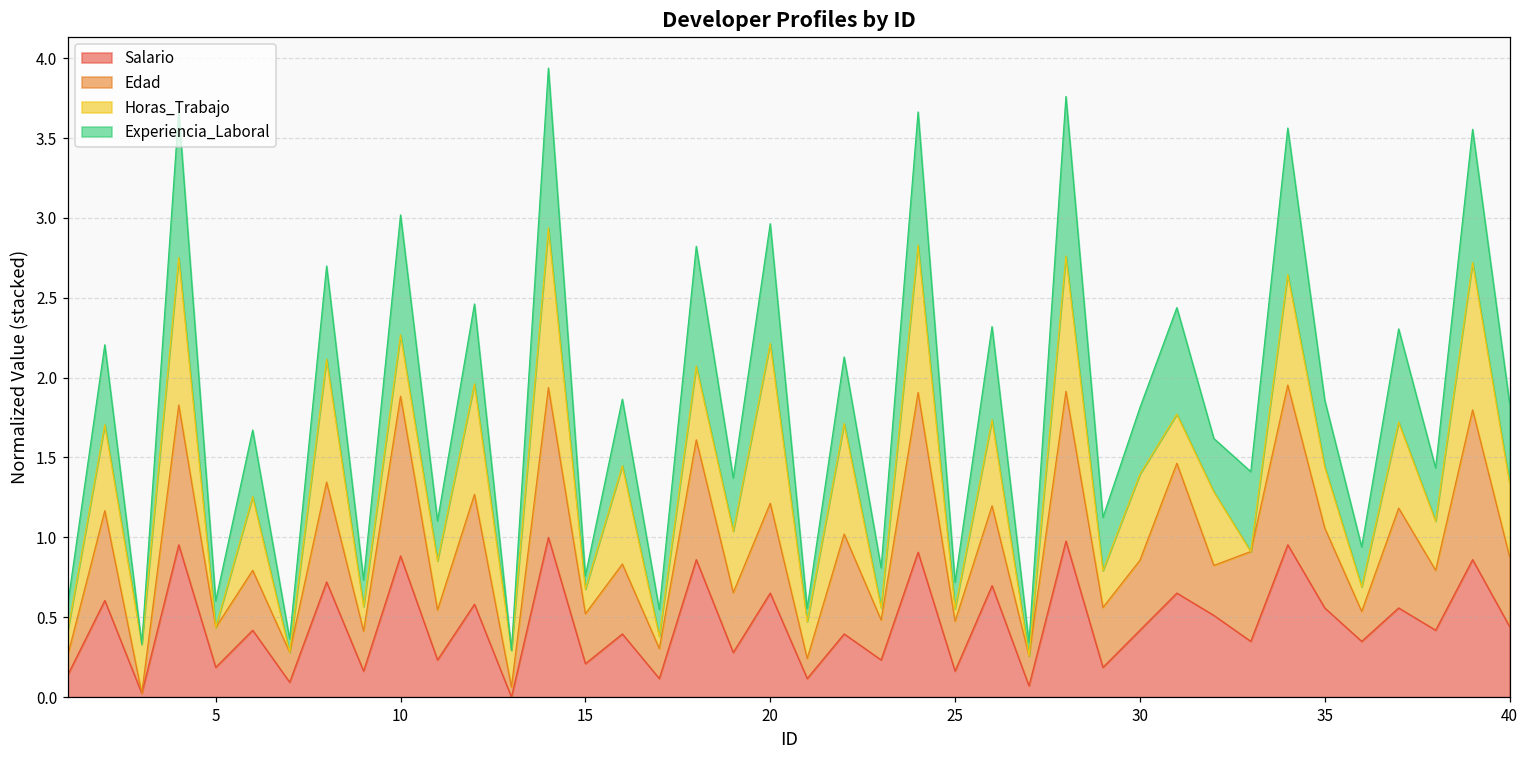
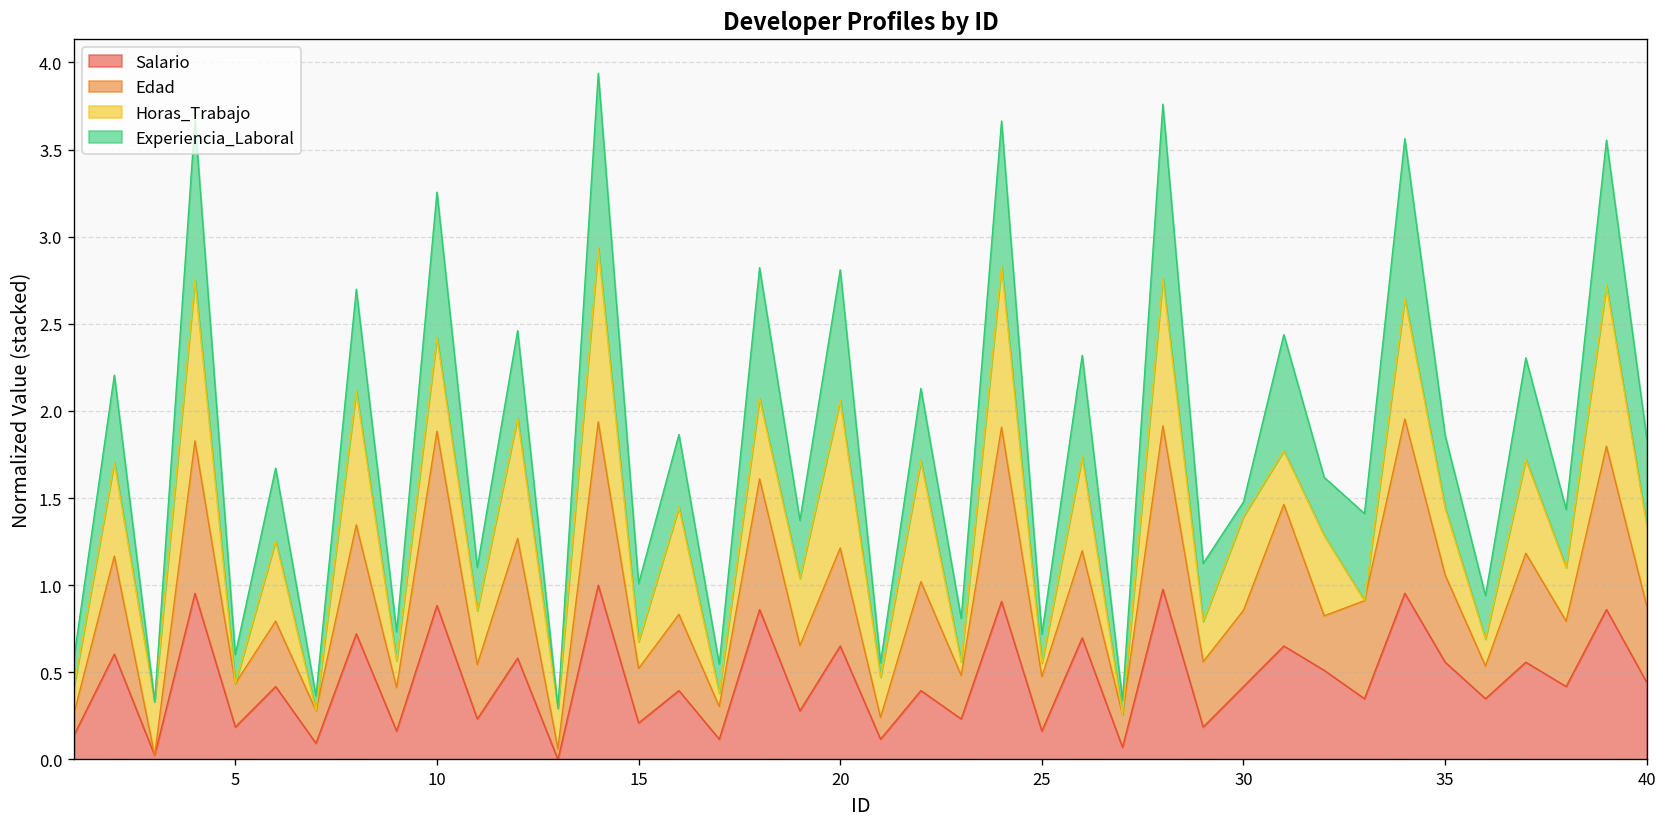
  {
    "Horas_Trabajo": {
-     "10": 0.38,
+     "10": 0.54,
      "15": 0.15,
-     "20": 1.00,
+     "20": 0.85,
      "25": 0.08,
      "30": 0.54,
      "35": 0.38,
      "40": 0.46
    },
    "Experiencia_Laboral": {
      "5": 0.17,
-     "10": 0.75,
-     "15": 0.08,
+     "10": 0.83,
+     "15": 0.33,
      "20": 0.75,
      "25": 0.17,
-     "30": 0.42,
+     "30": 0.08,
      "35": 0.42,
      "40": 0.50
    }
  }
